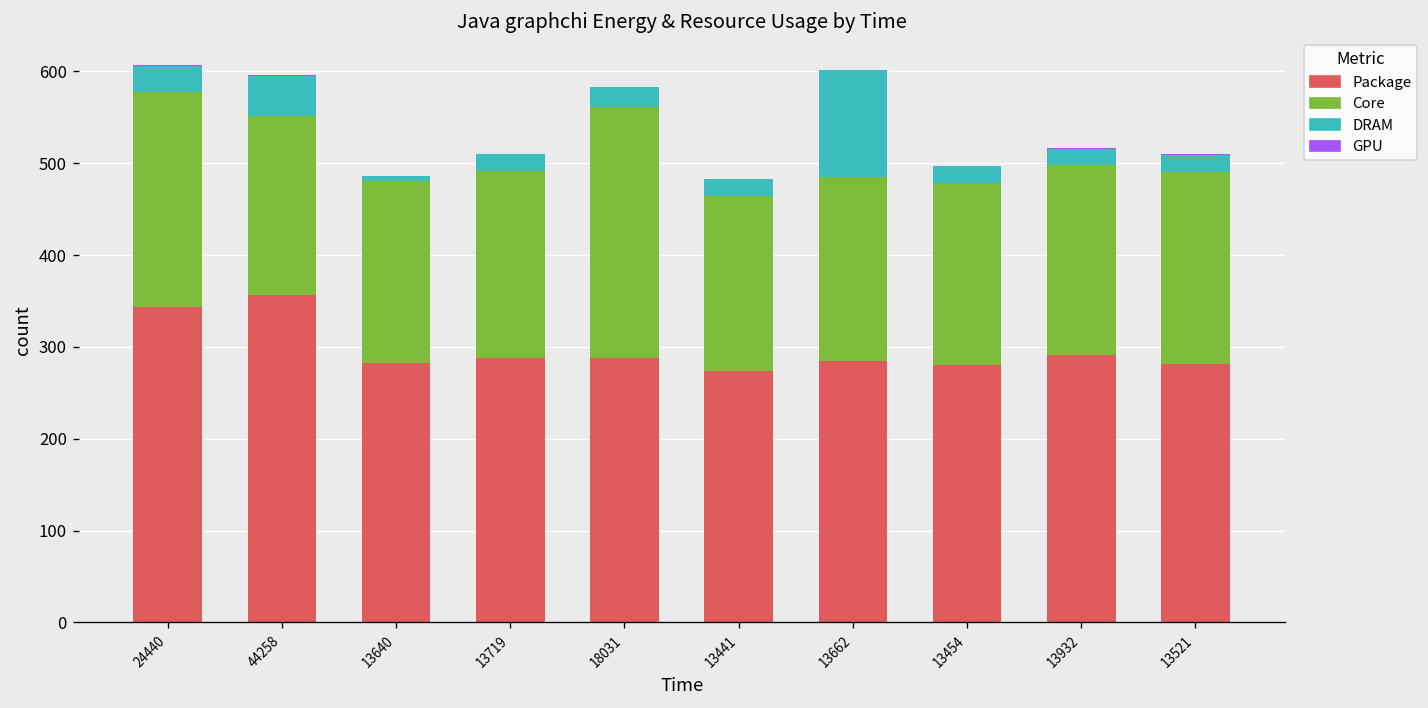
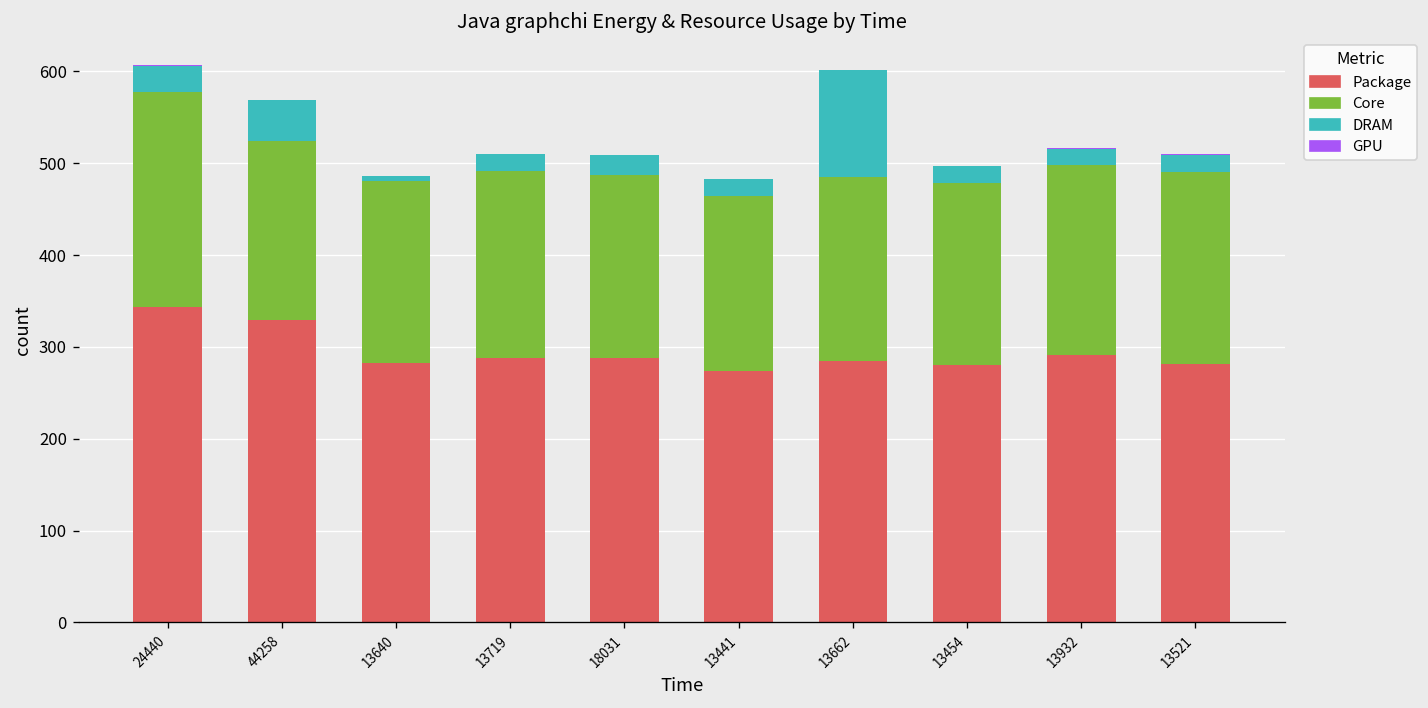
  {
    "Package": {
      "24440": 340,
-     "44258": 360,
+     "44258": 330,
      "13640": 280,
      "13719": 290,
      "18031": 290,
      "13441": 270,
      "13662": 280,
      "13454": 280,
      "13932": 290,
      "13521": 280
    },
    "Core": {
      "24440": 230,
      "44258": 190,
      "13640": 200,
      "13719": 200,
-     "18031": 270,
+     "18031": 200,
      "13441": 190,
      "13662": 200,
      "13454": 200,
      "13932": 210,
      "13521": 210
    },
    "DRAM": {
      "24440": 30,
      "44258": 40,
      "13640": 10,
      "13719": 20,
      "18031": 20,
      "13441": 20,
      "13662": 120,
      "13454": 20,
      "13932": 20,
      "13521": 20
    }
  }
